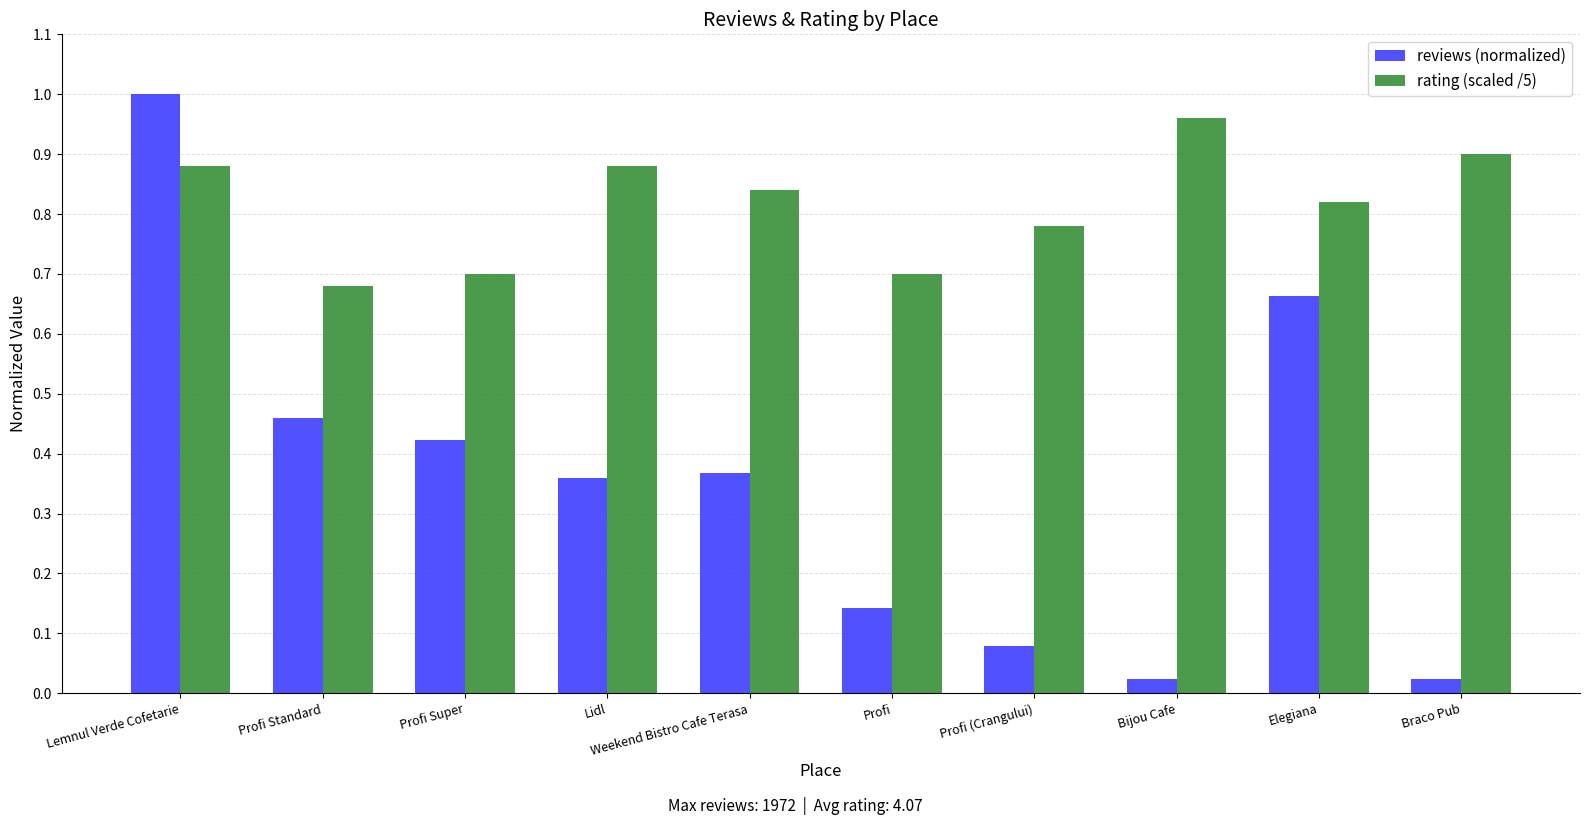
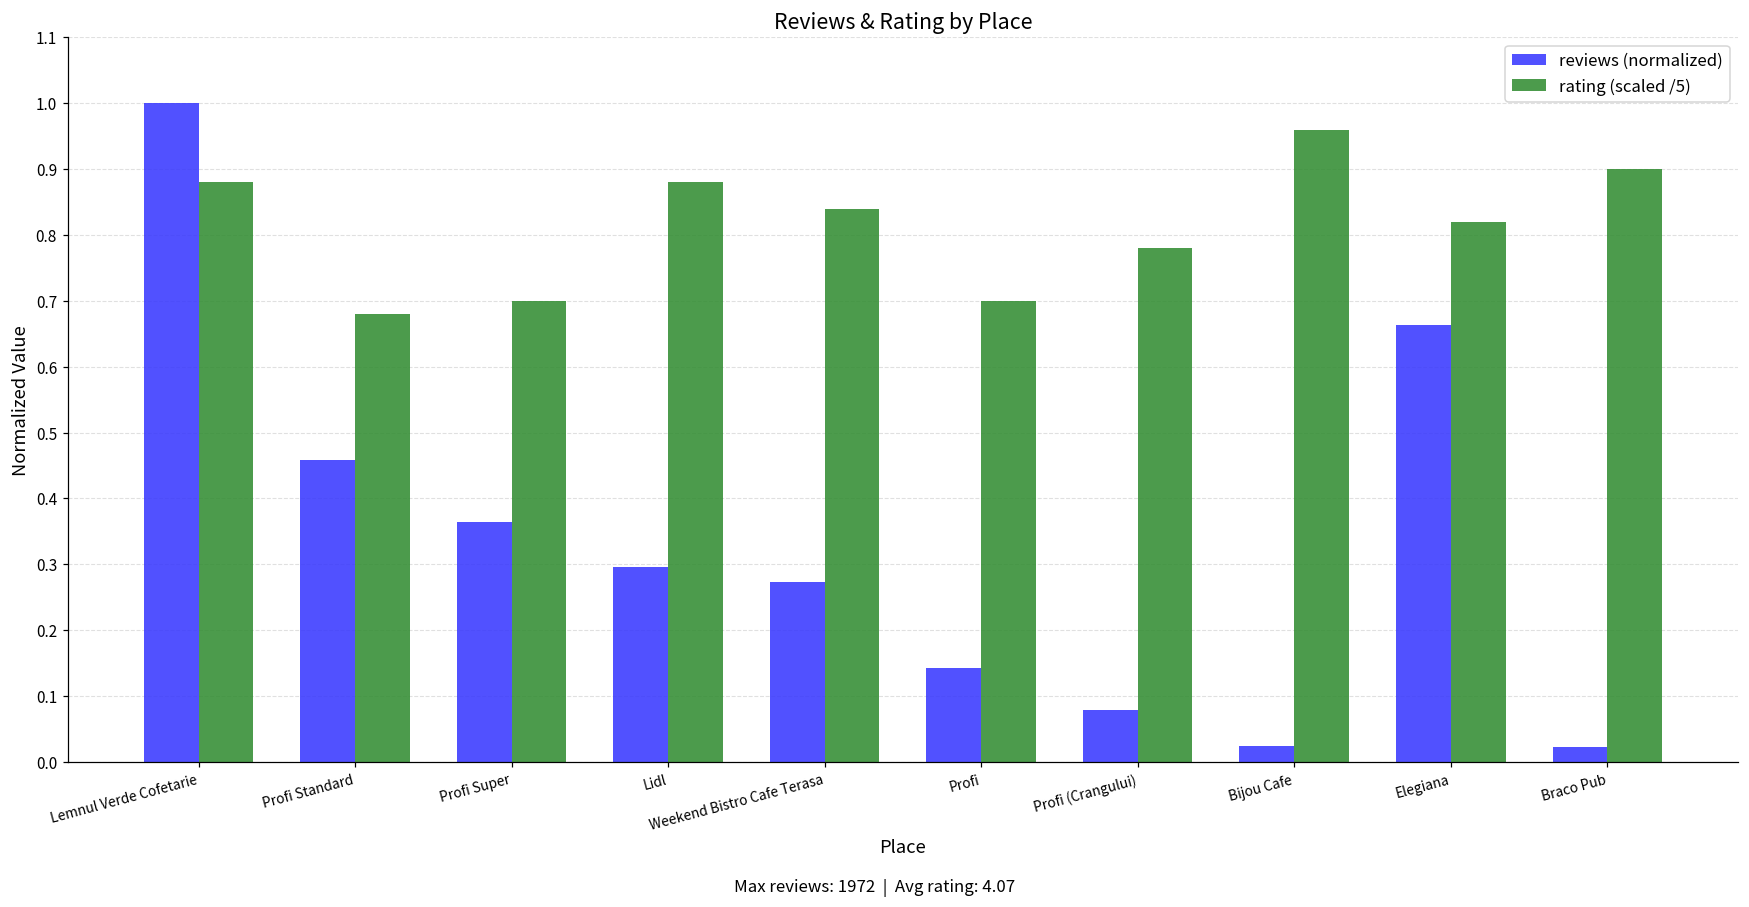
  {
    "reviews (normalized)": {
      "Lemnul Verde Cofetarie": 1.00,
      "Profi Standard": 0.46,
-     "Profi Super": 0.42,
-     "Lidl": 0.36,
-     "Weekend Bistro Cafe Terasa": 0.37,
+     "Profi Super": 0.36,
+     "Lidl": 0.30,
+     "Weekend Bistro Cafe Terasa": 0.27,
      "Profi": 0.14,
      "Profi (Crangului)": 0.08,
      "Bijou Cafe": 0.02,
      "Elegiana": 0.66,
      "Braco Pub": 0.02
    },
    "rating (scaled /5)": {
      "Lemnul Verde Cofetarie": 0.88,
      "Profi Standard": 0.68,
      "Profi Super": 0.70,
      "Lidl": 0.88,
      "Weekend Bistro Cafe Terasa": 0.84,
      "Profi": 0.70,
      "Profi (Crangului)": 0.78,
      "Bijou Cafe": 0.96,
      "Elegiana": 0.82,
      "Braco Pub": 0.90
    }
  }
